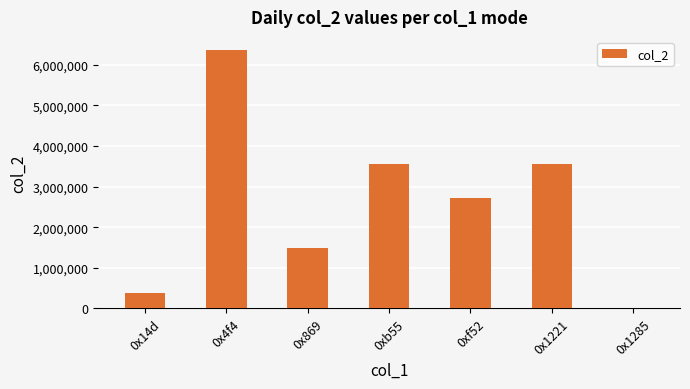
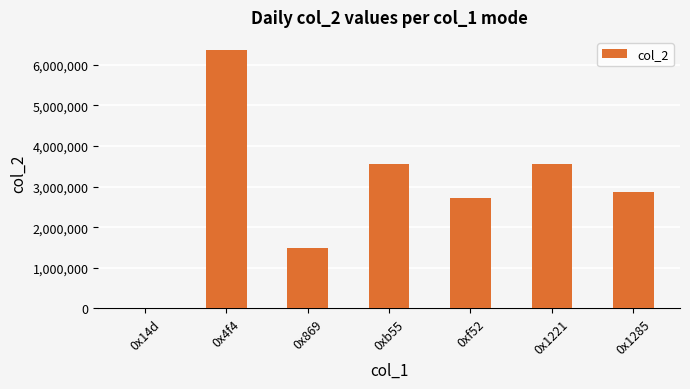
  {
-   "0x14d": "400,000",
+   "0x14d": "0",
    "0x4f4": "6,400,000",
    "0x869": "1,500,000",
    "0xb55": "3,600,000",
    "0xf52": "2,700,000",
    "0x1221": "3,600,000",
-   "0x1285": "0"
+   "0x1285": "2,900,000"
  }
